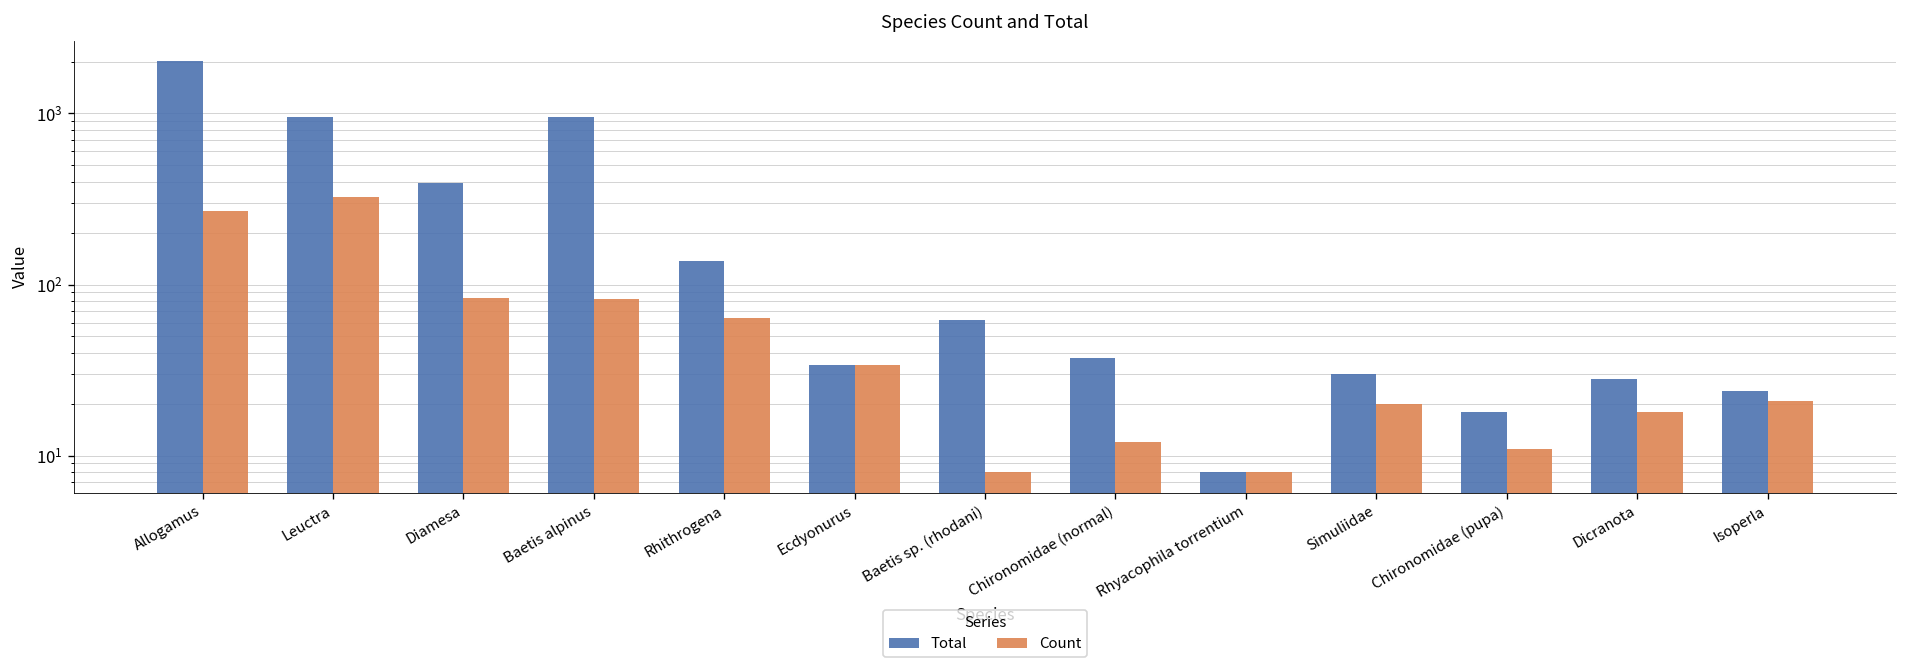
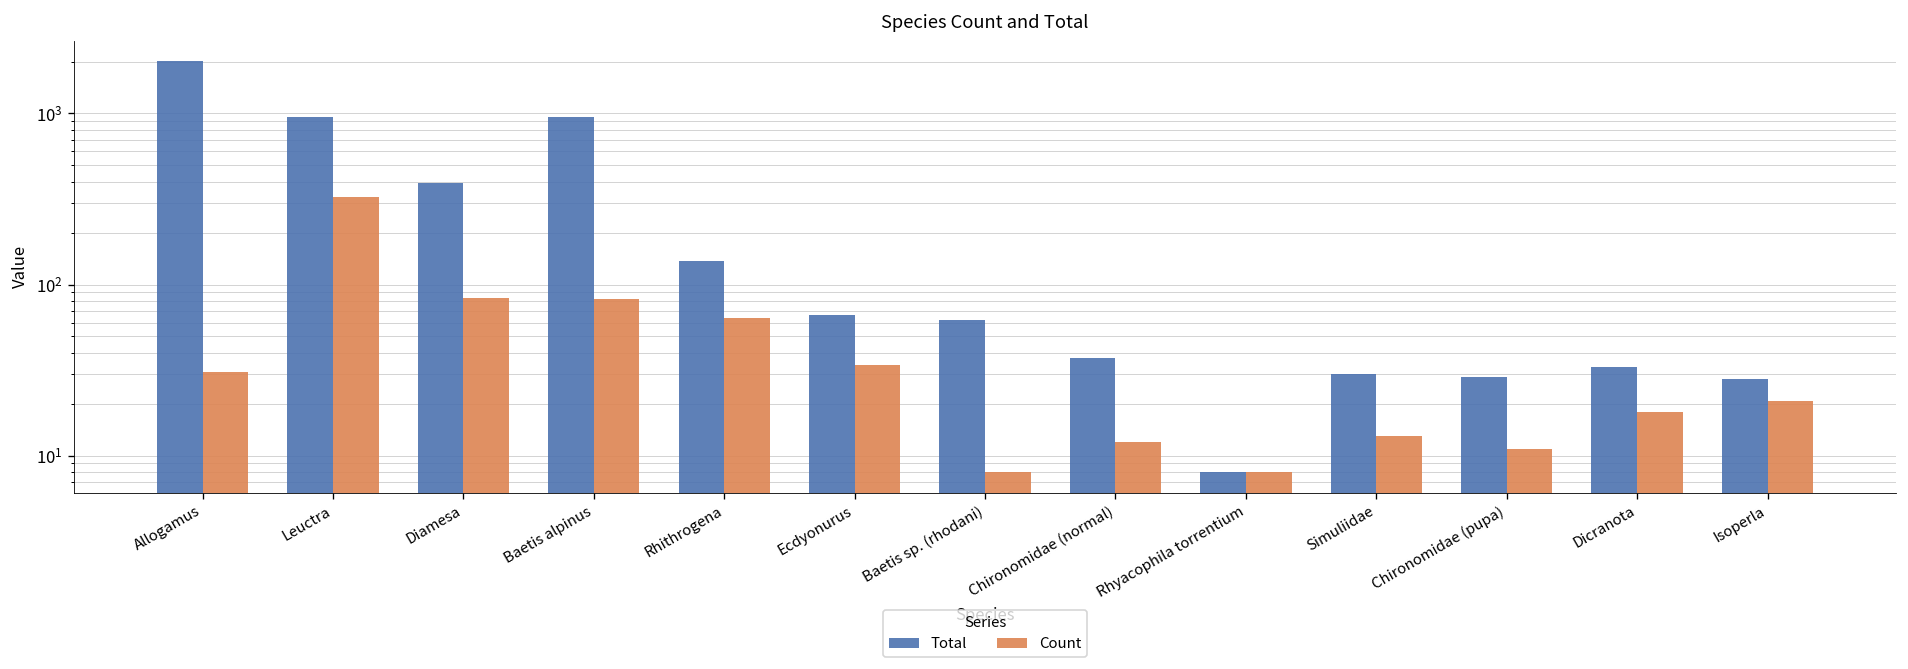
  {
    "Total": {
      "Allogamus": 2000,
      "Leuctra": 1000,
      "Diamesa": 390,
      "Baetis alpinus": 1000,
      "Rhithrogena": 140,
-     "Ecdyonurus": 34,
+     "Ecdyonurus": 70,
      "Baetis sp. (rhodani)": 60,
      "Chironomidae (normal)": 37,
      "Rhyacophila torrentium": 8,
      "Simuliidae": 30,
-     "Chironomidae (pupa)": 18,
-     "Dicranota": 28,
-     "Isoperla": 24
+     "Chironomidae (pupa)": 29,
+     "Dicranota": 33,
+     "Isoperla": 28
    },
    "Count": {
-     "Allogamus": 270,
+     "Allogamus": 31,
      "Leuctra": 330,
      "Diamesa": 80,
      "Baetis alpinus": 80,
      "Rhithrogena": 60,
      "Ecdyonurus": 34,
      "Baetis sp. (rhodani)": 8,
      "Chironomidae (normal)": 12,
      "Rhyacophila torrentium": 8,
-     "Simuliidae": 20,
+     "Simuliidae": 13,
      "Chironomidae (pupa)": 11,
      "Dicranota": 18,
      "Isoperla": 21
    }
  }
